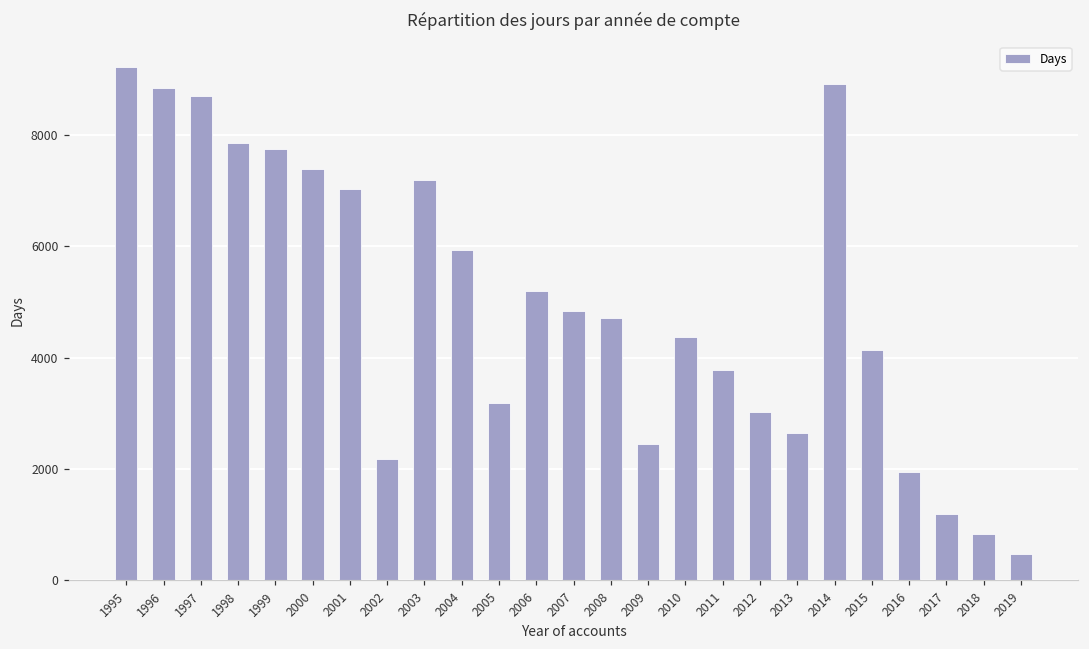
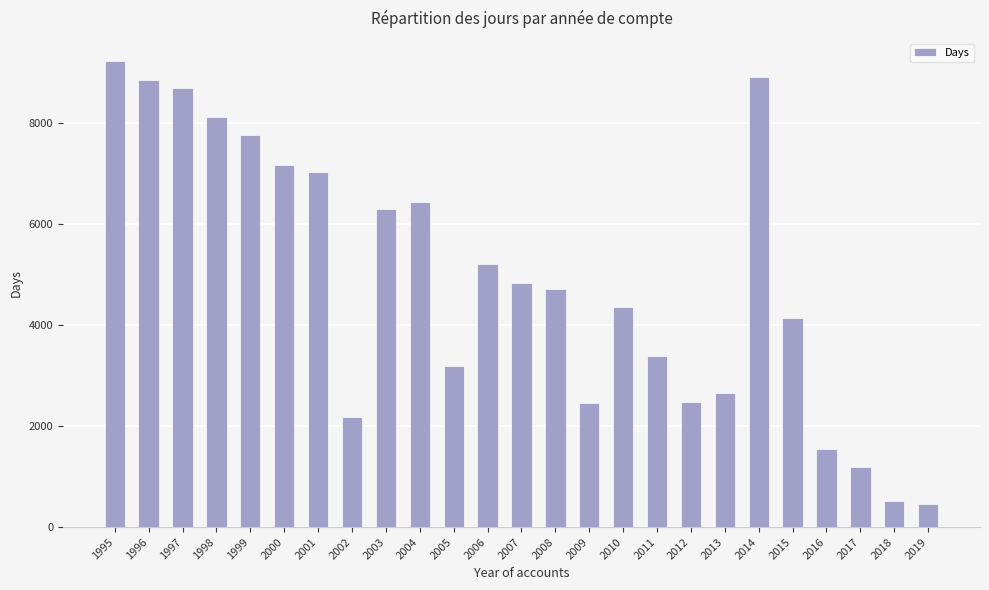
  {
    "1995": 9200,
    "1996": 8900,
    "1997": 8700,
-   "1998": 7900,
+   "1998": 8100,
    "1999": 7800,
-   "2000": 7400,
+   "2000": 7200,
    "2001": 7000,
    "2002": 2200,
-   "2003": 7200,
-   "2004": 5900,
+   "2003": 6300,
+   "2004": 6400,
    "2005": 3200,
    "2006": 5200,
    "2007": 4800,
    "2008": 4700,
    "2009": 2500,
    "2010": 4400,
-   "2011": 3800,
-   "2012": 3000,
+   "2011": 3400,
+   "2012": 2500,
    "2013": 2600,
    "2014": 8900,
    "2015": 4100,
-   "2016": 1900,
+   "2016": 1600,
    "2017": 1200,
-   "2018": 800,
+   "2018": 500,
    "2019": 500
  }
